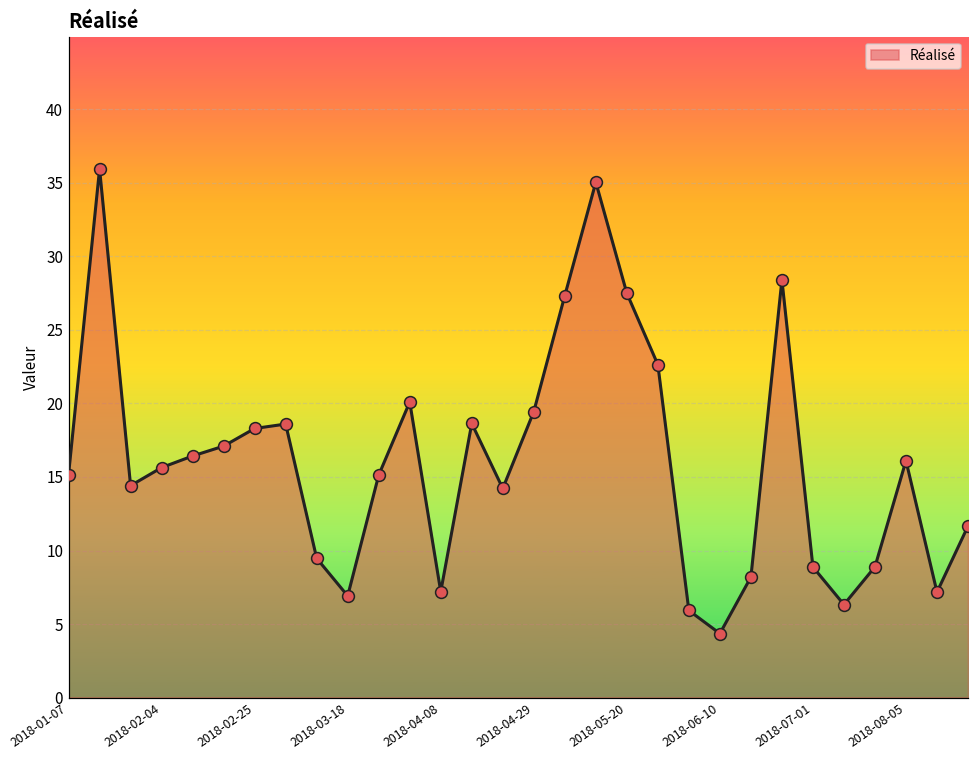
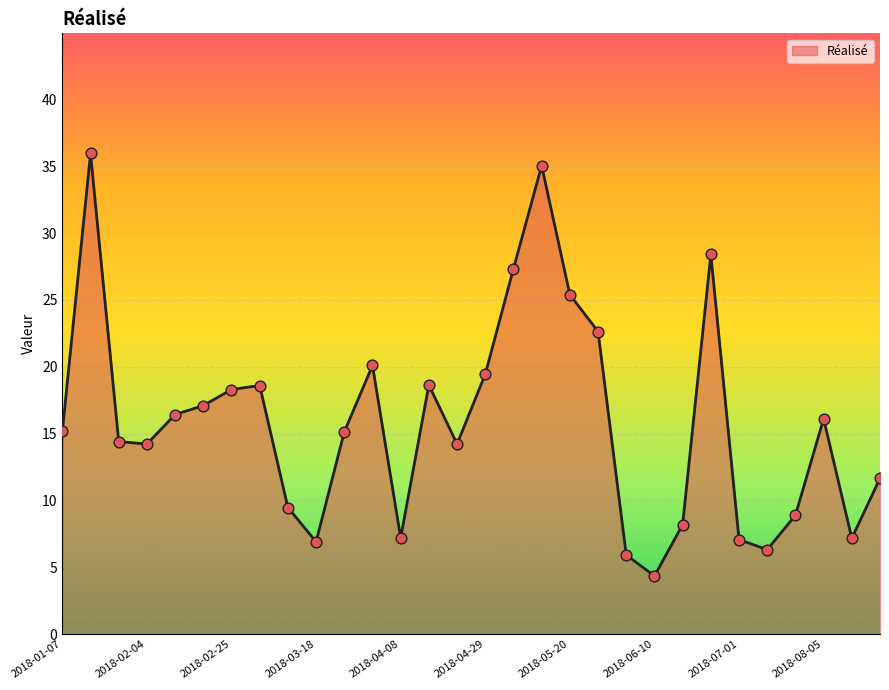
  {
    "2018-01-07": 15.2,
-   "2018-02-04": 15.6,
+   "2018-02-04": 14.2,
    "2018-02-25": 18.3,
    "2018-03-18": 6.9,
    "2018-04-08": 7.2,
    "2018-04-29": 19.5,
-   "2018-05-20": 27.5,
+   "2018-05-20": 25.4,
    "2018-06-10": 4.4,
-   "2018-07-01": 8.9,
+   "2018-07-01": 7.1,
    "2018-08-05": 16.1
  }
